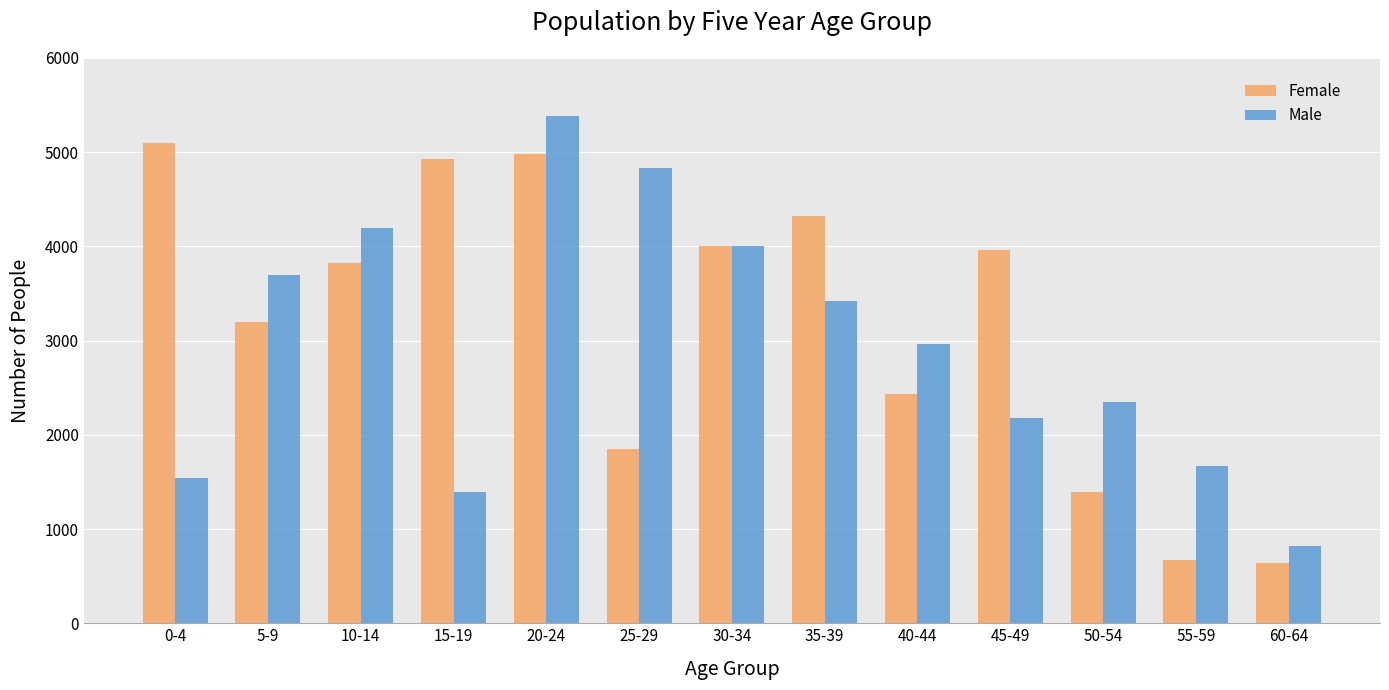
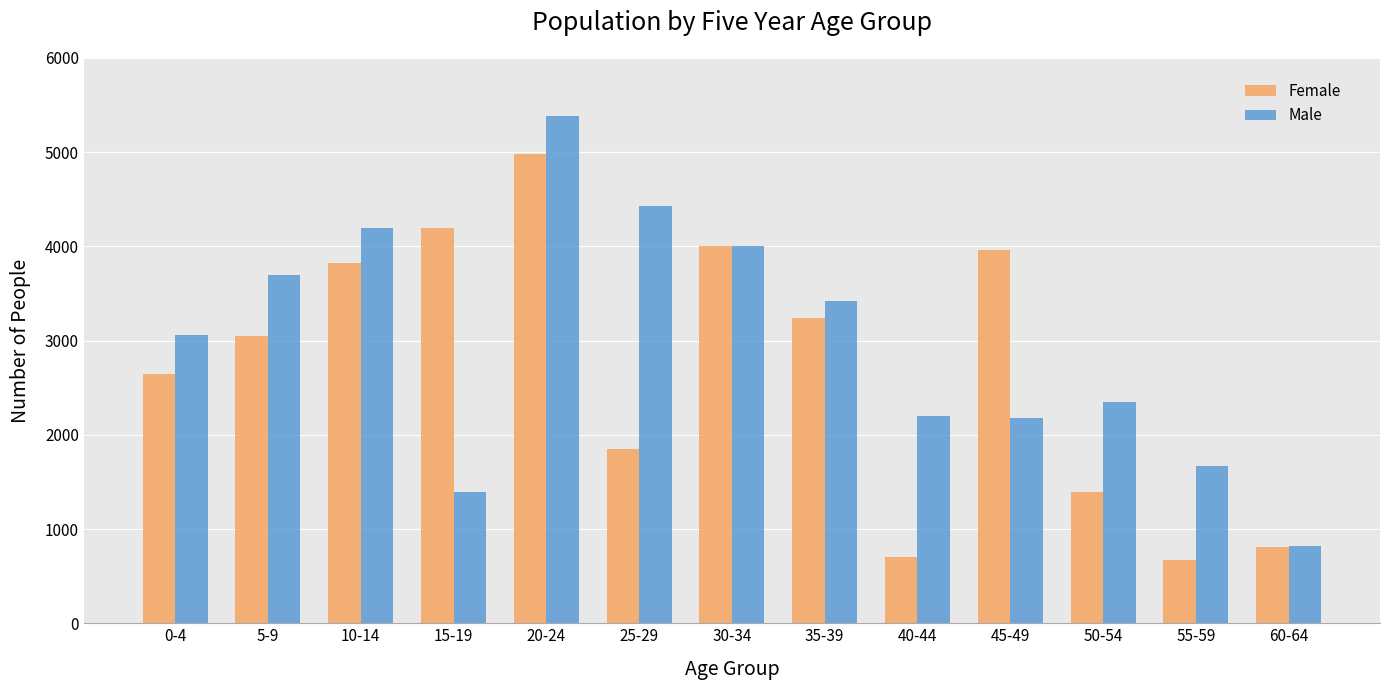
  {
    "Female": {
-     "0-4": 5100,
-     "5-9": 3200,
+     "0-4": 2600,
+     "5-9": 3000,
      "10-14": 3800,
-     "15-19": 4900,
+     "15-19": 4200,
      "20-24": 5000,
      "25-29": 1900,
      "30-34": 4000,
-     "35-39": 4300,
-     "40-44": 2400,
+     "35-39": 3200,
+     "40-44": 700,
      "45-49": 4000,
      "50-54": 1400,
      "55-59": 700,
-     "60-64": 600
+     "60-64": 800
    },
    "Male": {
-     "0-4": 1500,
+     "0-4": 3100,
      "5-9": 3700,
      "10-14": 4200,
      "15-19": 1400,
      "20-24": 5400,
-     "25-29": 4800,
+     "25-29": 4400,
      "30-34": 4000,
      "35-39": 3400,
-     "40-44": 3000,
+     "40-44": 2200,
      "45-49": 2200,
      "50-54": 2300,
      "55-59": 1700,
      "60-64": 800
    }
  }
